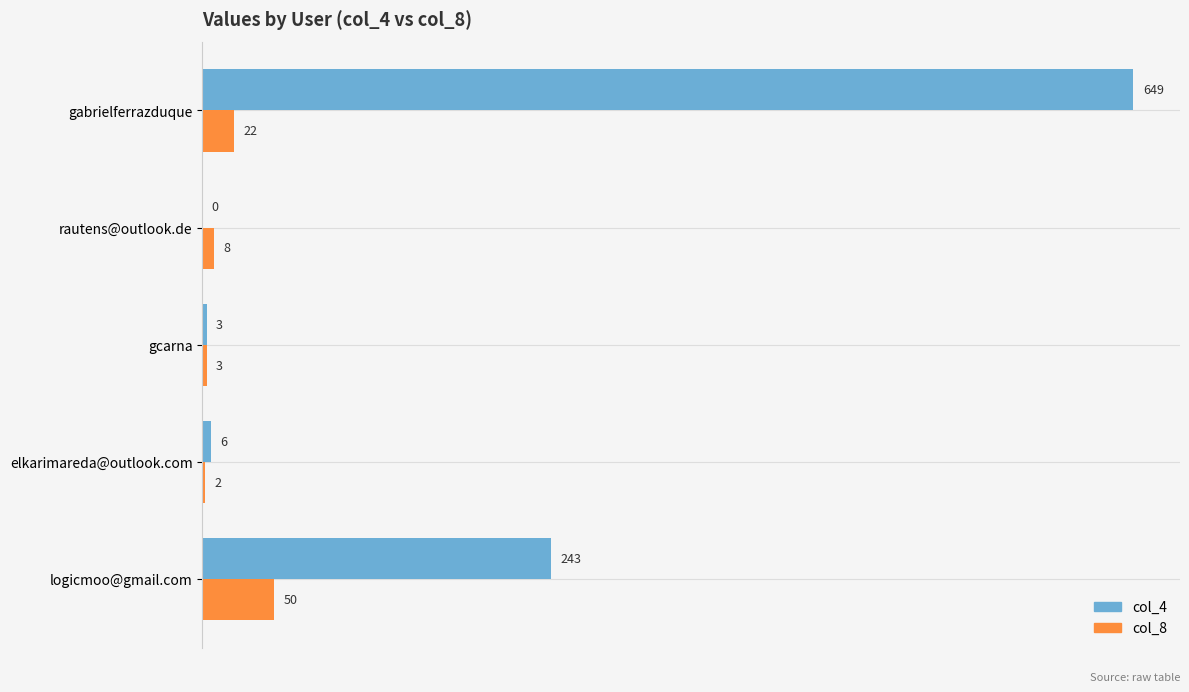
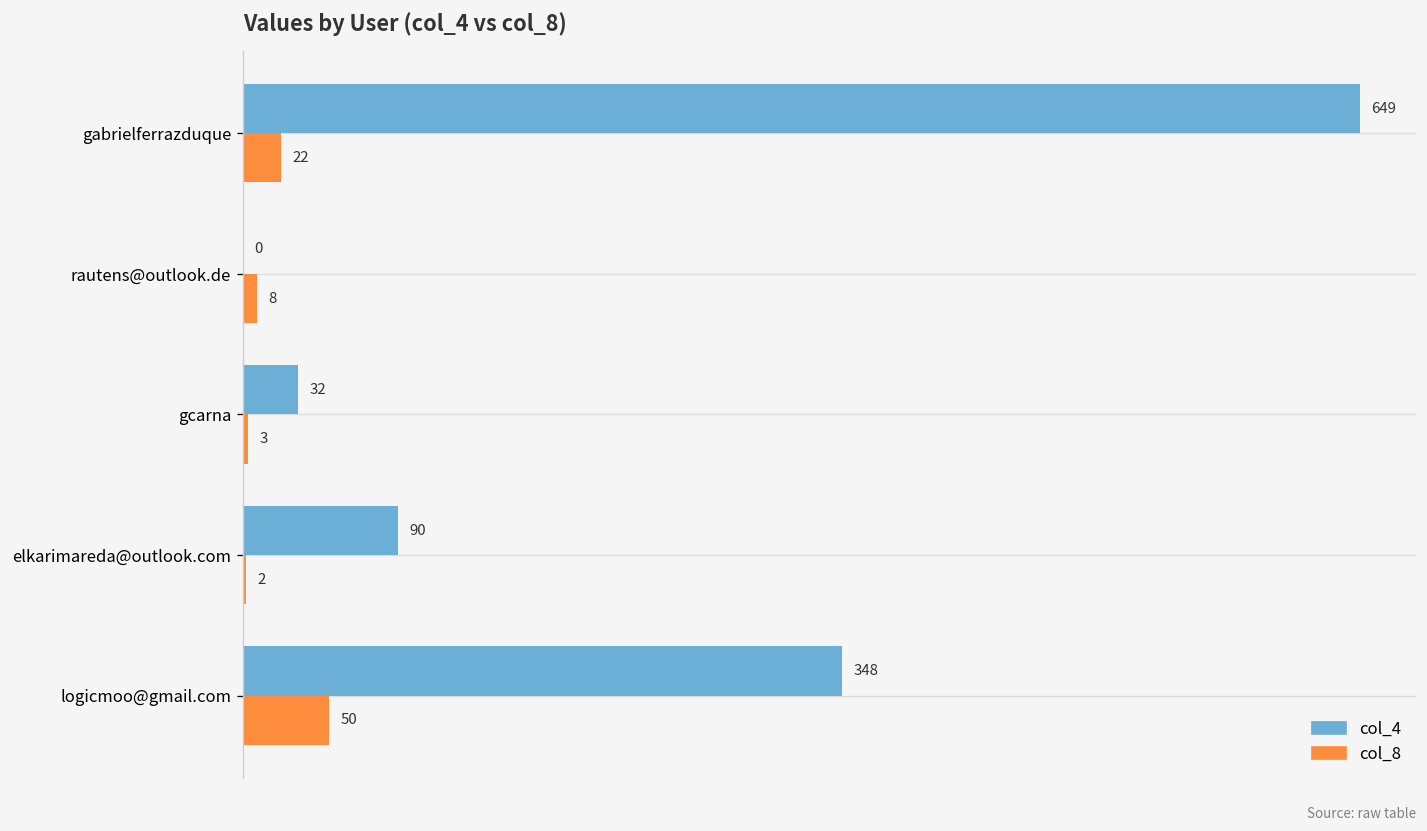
  {
    "col_4": {
      "gabrielferrazduque": 649,
      "rautens@outlook.de": 0,
-     "gcarna": 3,
-     "elkarimareda@outlook.com": 6,
-     "logicmoo@gmail.com": 243
+     "gcarna": 32,
+     "elkarimareda@outlook.com": 90,
+     "logicmoo@gmail.com": 348
    },
    "col_8": {
      "gabrielferrazduque": 22,
      "rautens@outlook.de": 8,
      "gcarna": 3,
      "elkarimareda@outlook.com": 2,
      "logicmoo@gmail.com": 50
    }
  }
